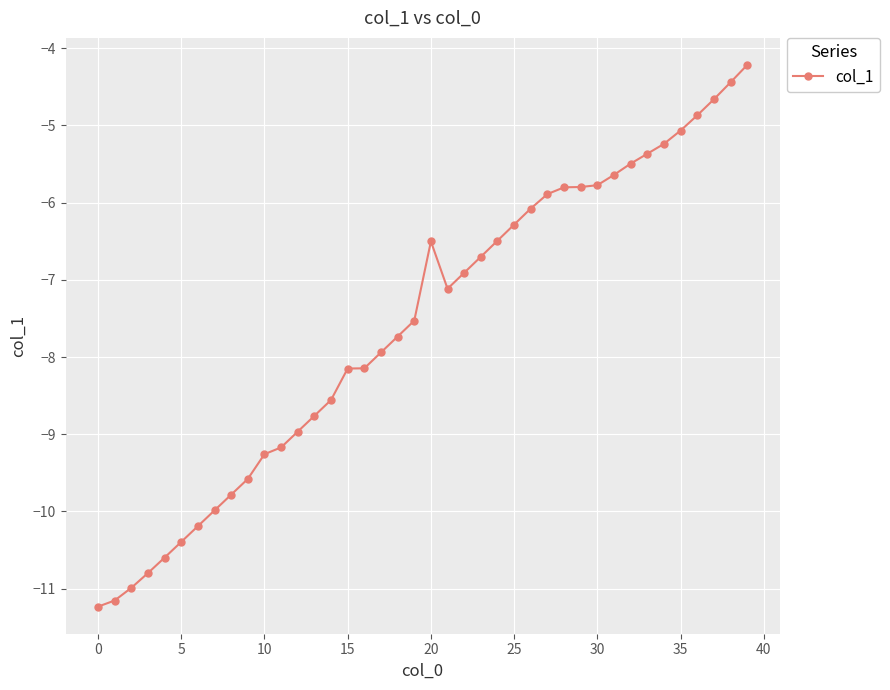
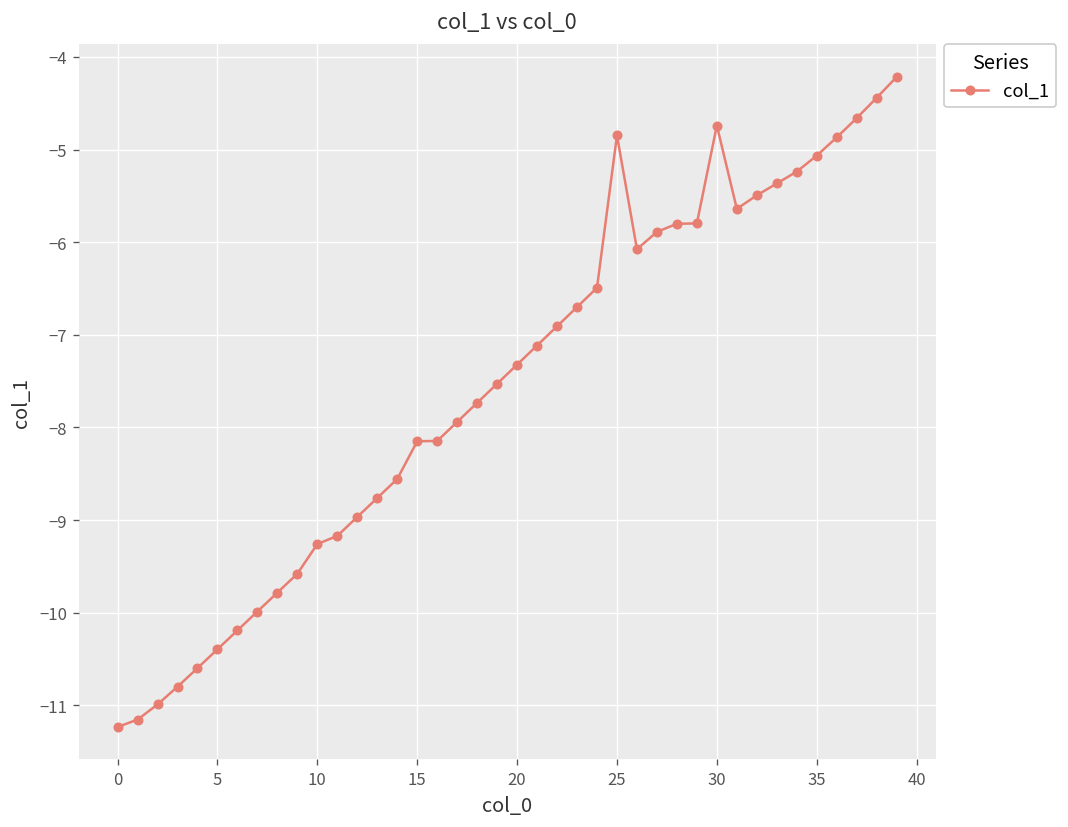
  {
    "0": -11.2,
    "5": -10.4,
    "10": -9.3,
    "15": -8.1,
-   "20": -6.5,
-   "25": -6.3,
-   "30": -5.8,
+   "20": -7.3,
+   "25": -4.8,
+   "30": -4.7,
    "35": -5.1
  }
